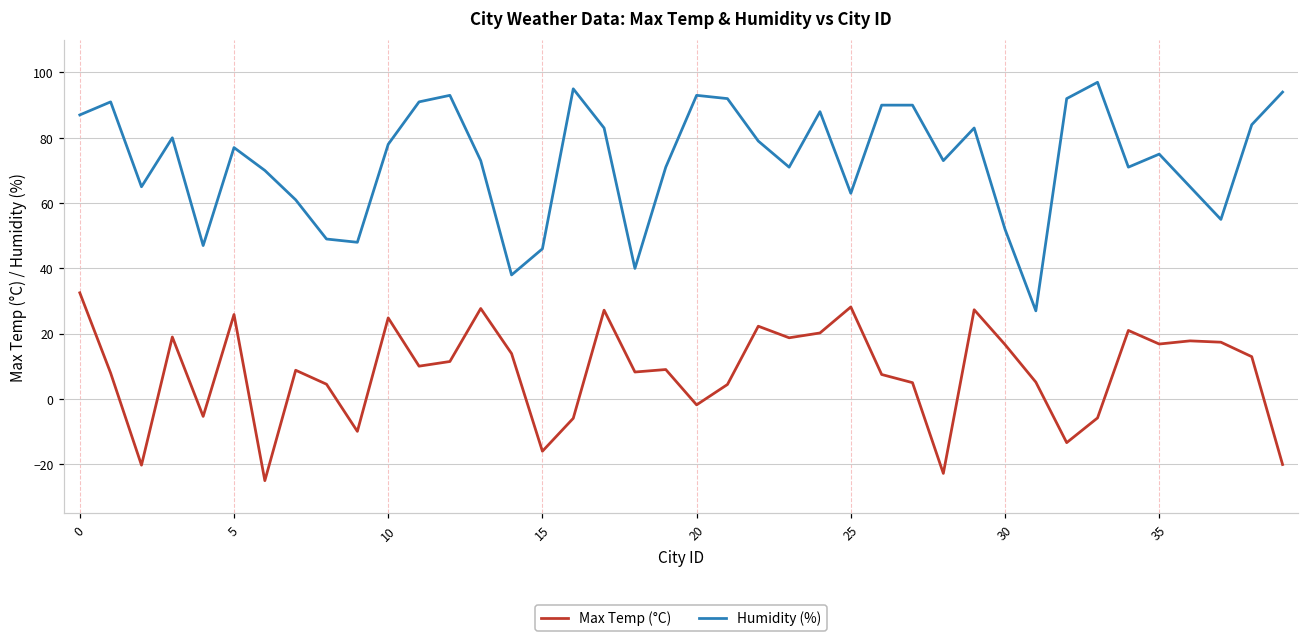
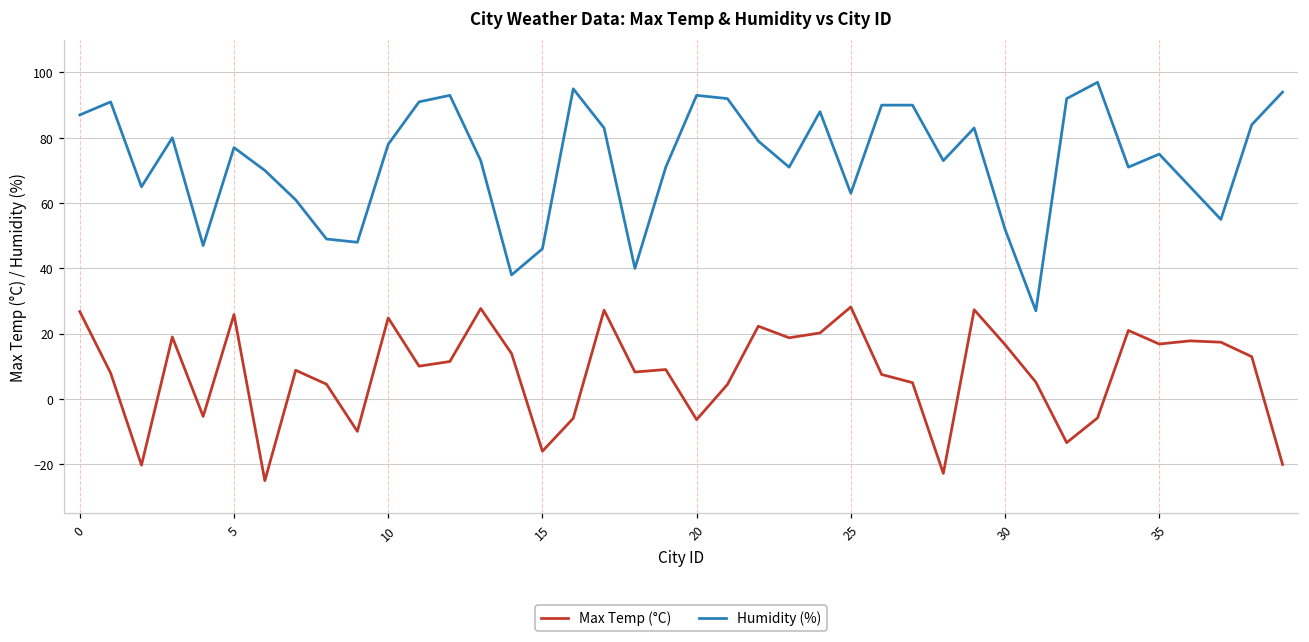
  {
    "Max Temp (°C)": {
-     "0": 33,
+     "0": 27,
      "5": 26,
      "10": 25,
      "15": -16,
-     "20": -2,
+     "20": -6,
      "25": 28,
      "30": 17,
      "35": 17
    },
    "Humidity (%)": {
      "0": 87,
      "5": 77,
      "10": 78,
      "15": 46,
      "20": 93,
      "25": 63,
      "30": 52,
      "35": 75
    }
  }
